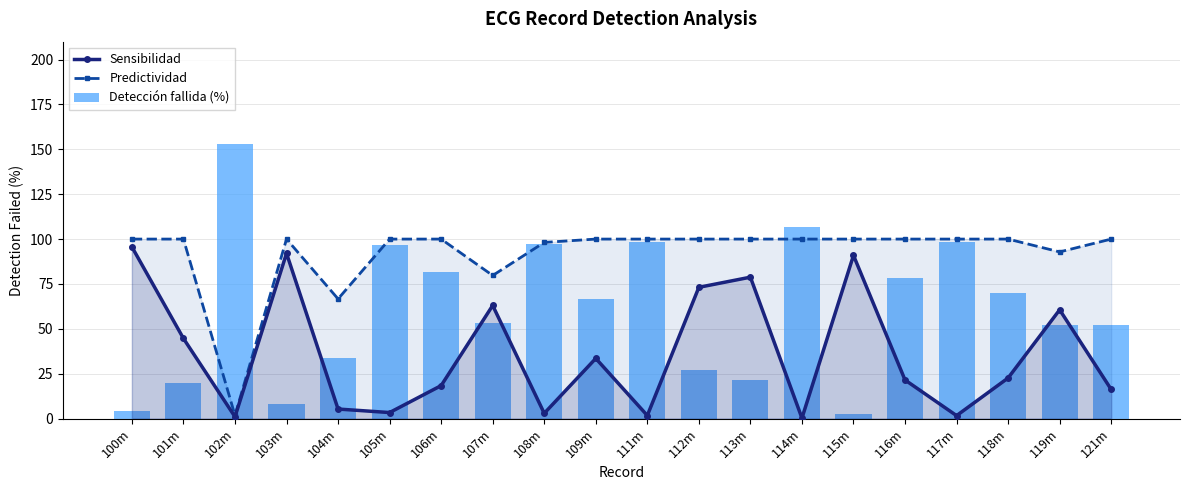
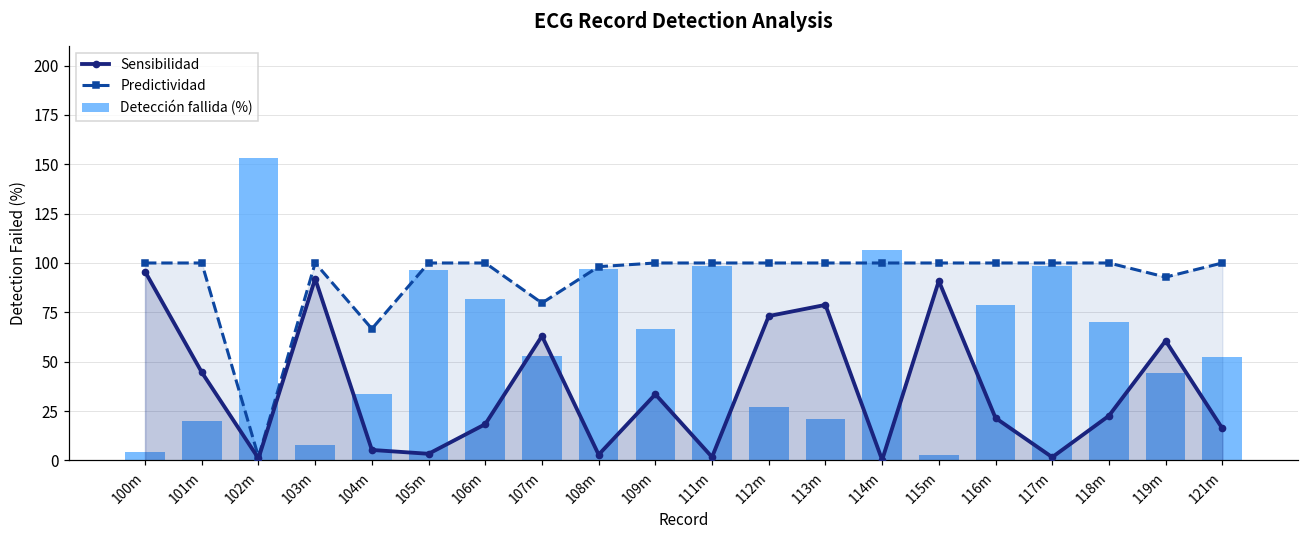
  {
    "Detección fallida (%)": {
      "100m": 4,
      "101m": 20,
      "102m": 153,
      "103m": 8,
      "104m": 34,
      "105m": 97,
      "106m": 82,
      "107m": 53,
      "108m": 97,
      "109m": 66,
      "111m": 98,
      "112m": 27,
      "113m": 21,
      "114m": 107,
      "115m": 3,
      "116m": 79,
      "117m": 98,
      "118m": 70,
-     "119m": 52,
+     "119m": 44,
      "121m": 52
    }
  }
